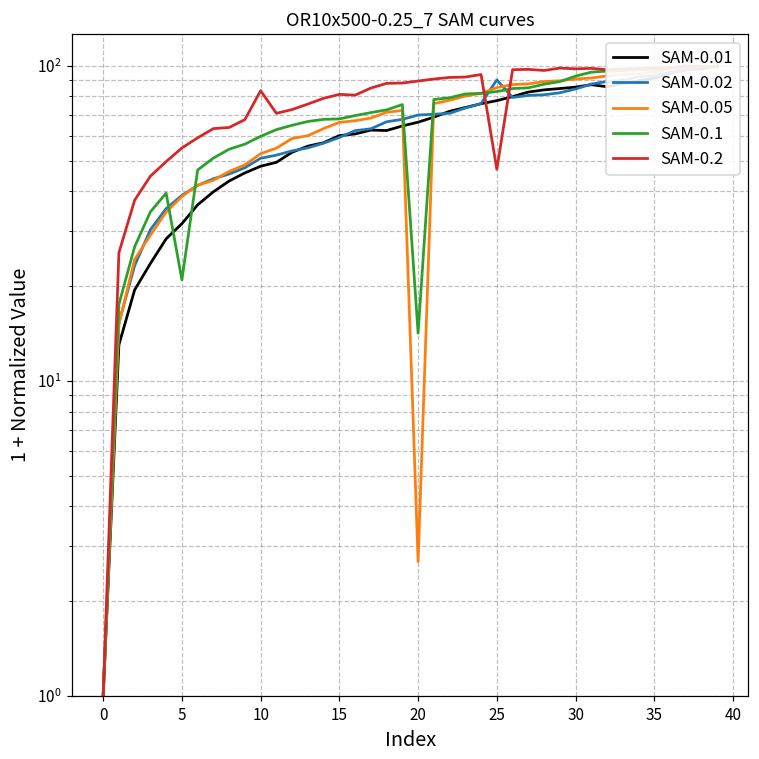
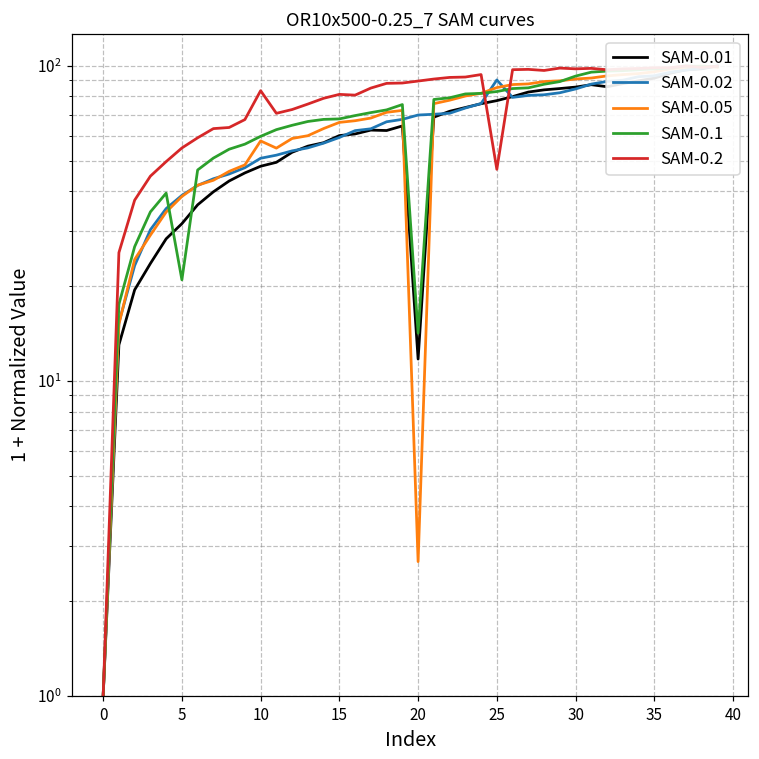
  {
    "SAM-0.01": {
      "5": 32,
      "10": 48,
-     "20": 66,
+     "20": 11.7,
      "25": 78
    },
    "SAM-0.02": {
      "10": 51,
      "20": 70,
      "25": 90
    },
    "SAM-0.05": {
-     "10": 53,
+     "10": 58,
      "15": 66,
      "20": 2.7,
      "25": 85,
      "30": 91
    },
    "SAM-0.1": {
      "5": 21,
      "10": 60,
      "15": 68,
      "20": 14,
      "25": 83,
      "30": 93
    },
    "SAM-0.2": {
      "5": 55,
      "10": 83,
      "15": 81,
      "20": 90,
      "25": 47,
      "30": 98
    }
  }
